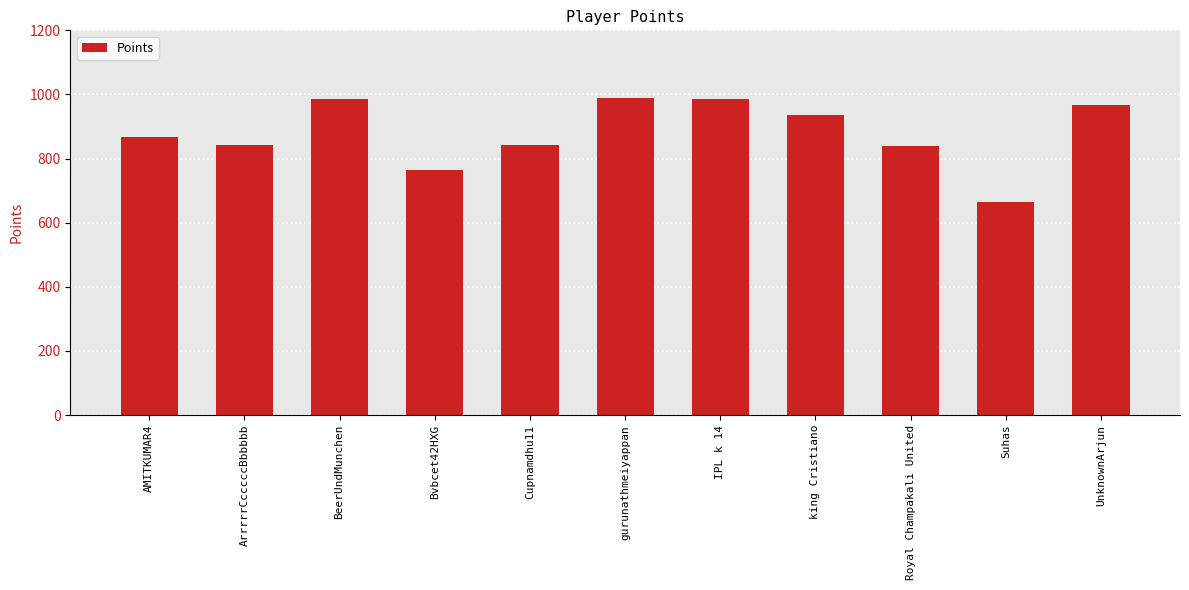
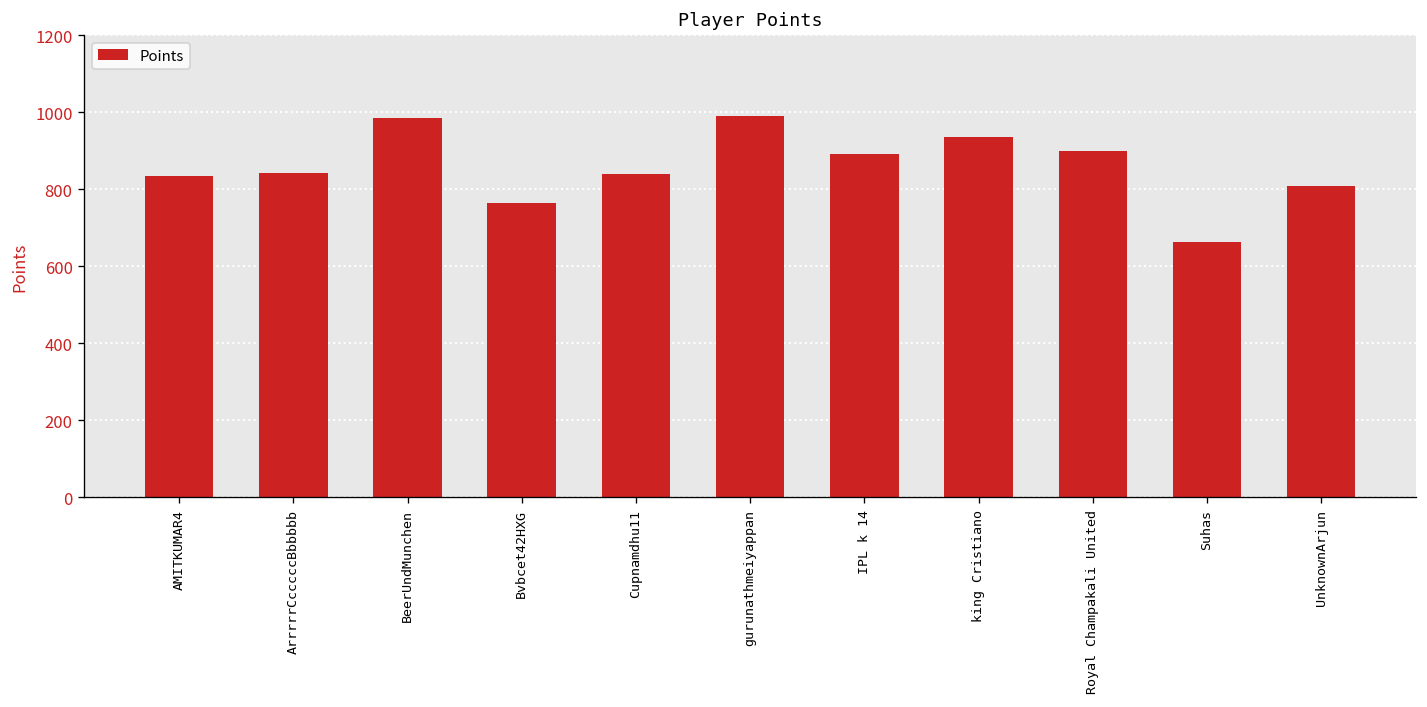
  {
-   "AMITKUMAR4": 870,
+   "AMITKUMAR4": 830,
    "ArrrrrCcccccBbbbbb": 840,
    "BeerUndMunchen": 980,
    "Bvbcet42HXG": 760,
    "Cupnamdhu11": 840,
    "gurunathmeiyappan": 990,
-   "IPL k 14": 990,
+   "IPL k 14": 890,
    "king Cristiano": 940,
-   "Royal Champakali United": 840,
+   "Royal Champakali United": 900,
    "Suhas": 660,
-   "UnknownArjun": 970
+   "UnknownArjun": 810
  }
